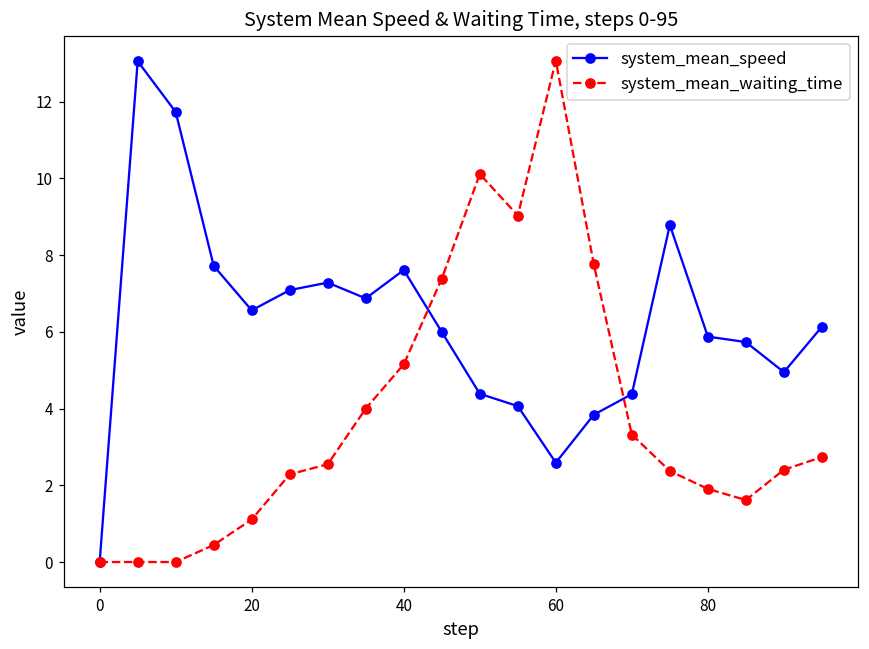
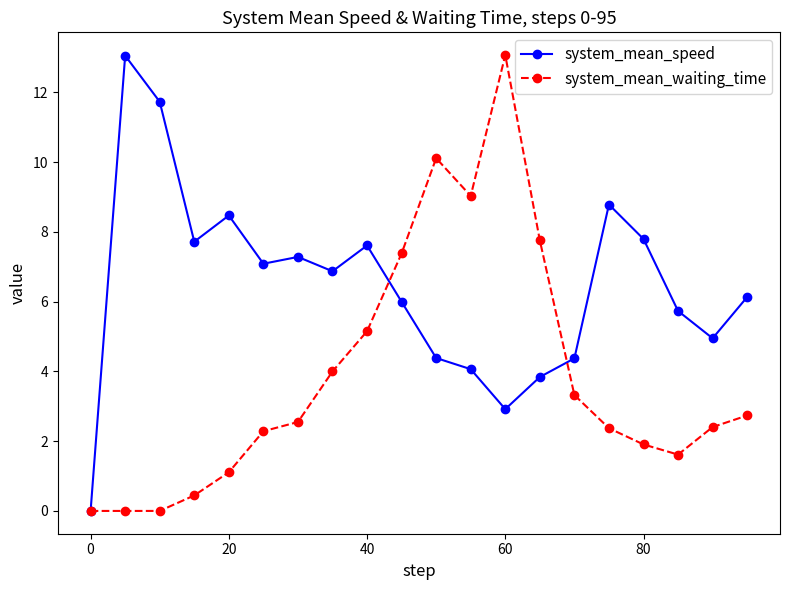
  {
    "system_mean_speed": {
-     "20": 6.6,
+     "20": 8.5,
      "40": 7.6,
-     "60": 2.6,
-     "80": 5.9
+     "60": 2.9,
+     "80": 7.8
    },
    "system_mean_waiting_time": {
      "20": 1.1,
      "40": 5.2,
      "60": 13.1,
      "80": 1.9
    }
  }
